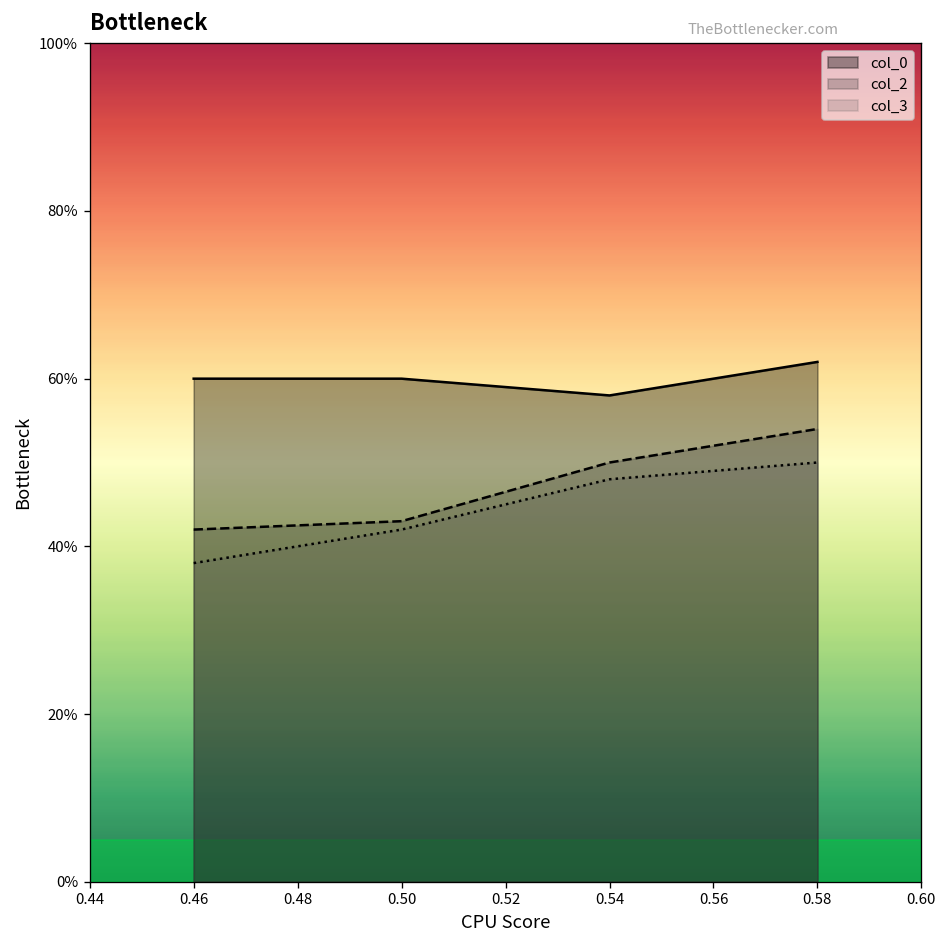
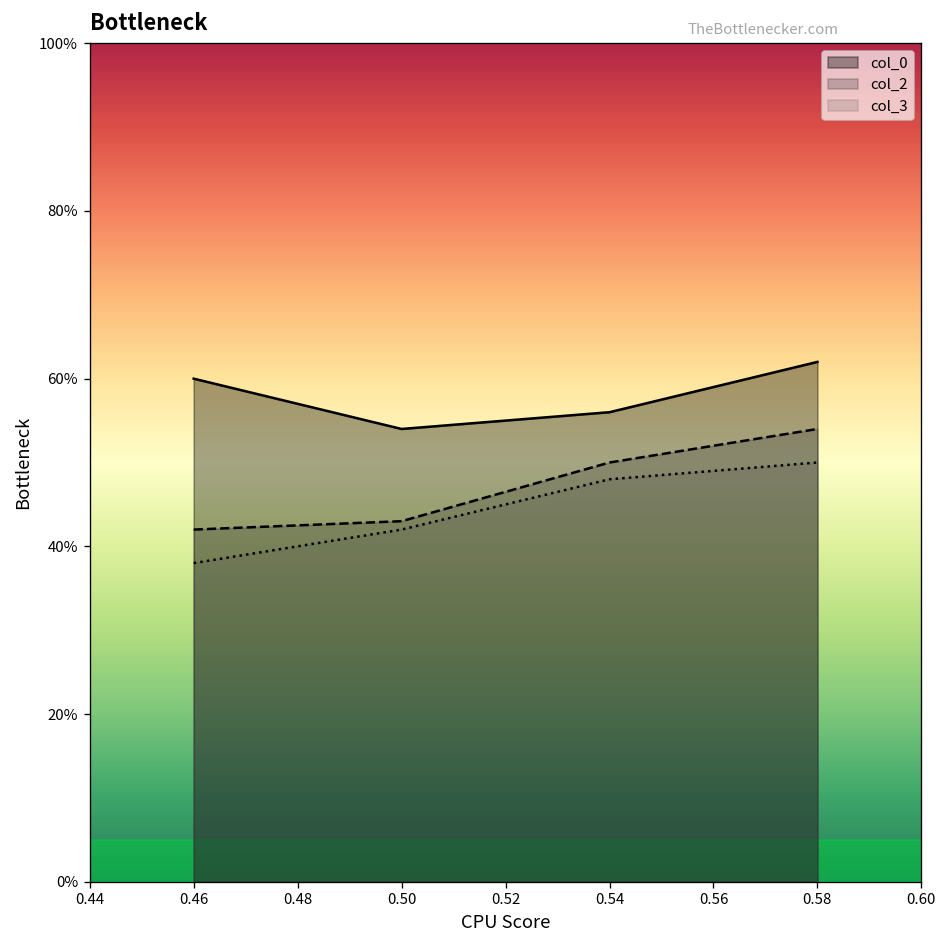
  {
    "col_0": {
      "0.46": "60%",
-     "0.50": "60%",
-     "0.54": "58%",
+     "0.50": "54%",
+     "0.54": "56%",
      "0.58": "62%"
    }
  }
